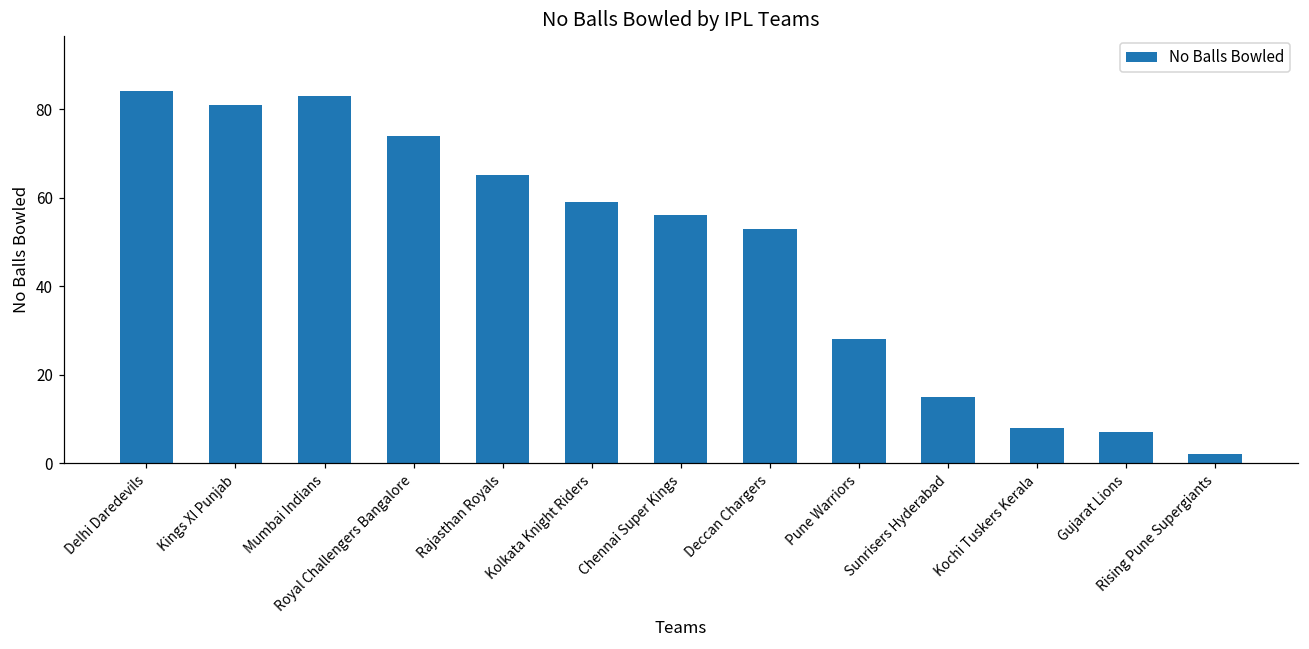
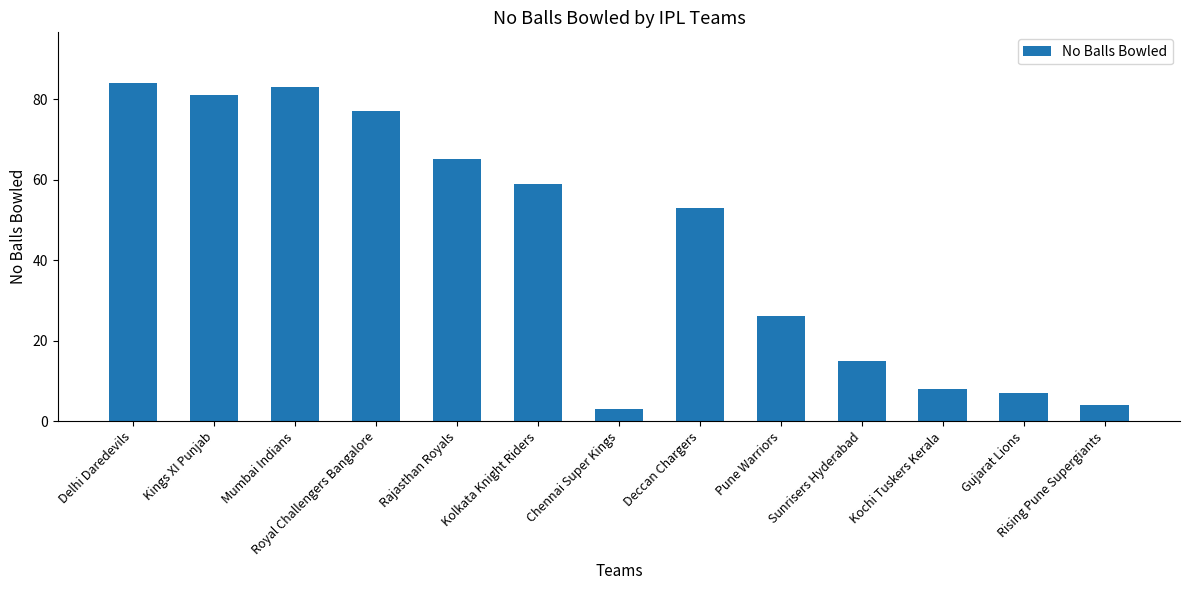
  {
    "Delhi Daredevils": 84,
    "Kings XI Punjab": 81,
    "Mumbai Indians": 83,
-   "Royal Challengers Bangalore": 74,
+   "Royal Challengers Bangalore": 77,
    "Rajasthan Royals": 65,
    "Kolkata Knight Riders": 59,
-   "Chennai Super Kings": 56,
+   "Chennai Super Kings": 3,
    "Deccan Chargers": 53,
-   "Pune Warriors": 28,
+   "Pune Warriors": 26,
    "Sunrisers Hyderabad": 15,
    "Kochi Tuskers Kerala": 8,
    "Gujarat Lions": 7,
-   "Rising Pune Supergiants": 2
+   "Rising Pune Supergiants": 4
  }
